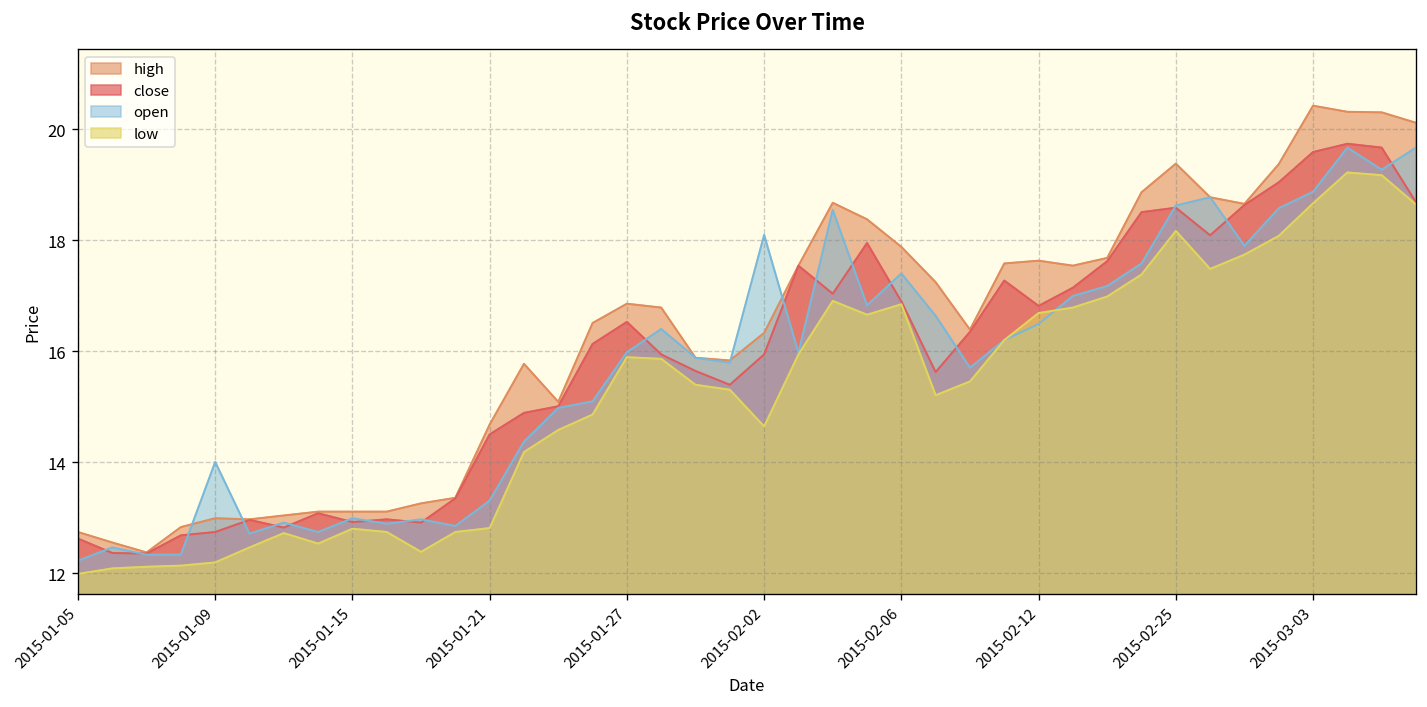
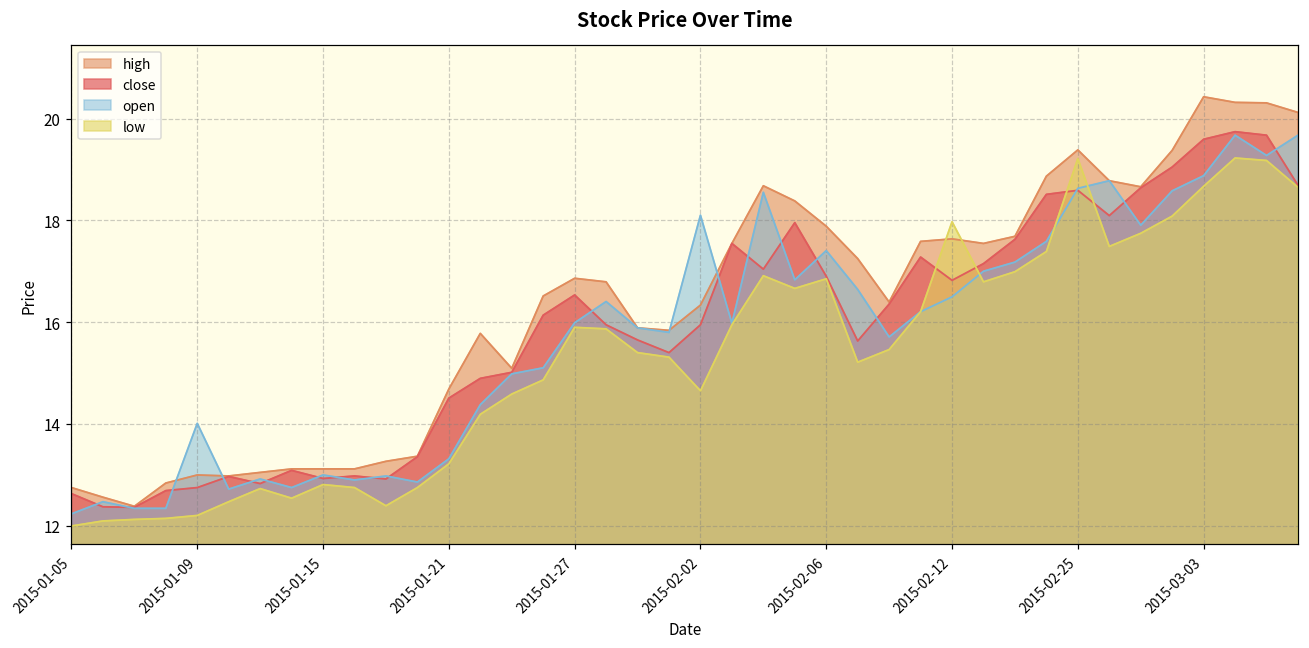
  {
    "open": {
      "2015-01-05": 12.2,
      "2015-01-09": 14.0,
      "2015-01-15": 13.0,
      "2015-01-21": 13.3,
      "2015-01-27": 16.0,
      "2015-02-02": 18.1,
      "2015-02-06": 17.4,
      "2015-02-12": 16.5,
      "2015-03-03": 18.9
    },
    "low": {
      "2015-01-05": 12.0,
      "2015-01-09": 12.2,
      "2015-01-15": 12.8,
-     "2015-01-21": 12.8,
+     "2015-01-21": 13.2,
      "2015-01-27": 15.9,
      "2015-02-02": 14.6,
-     "2015-02-12": 16.7,
-     "2015-02-25": 18.2,
+     "2015-02-12": 18.0,
+     "2015-02-25": 19.2,
      "2015-03-03": 18.7
    }
  }
